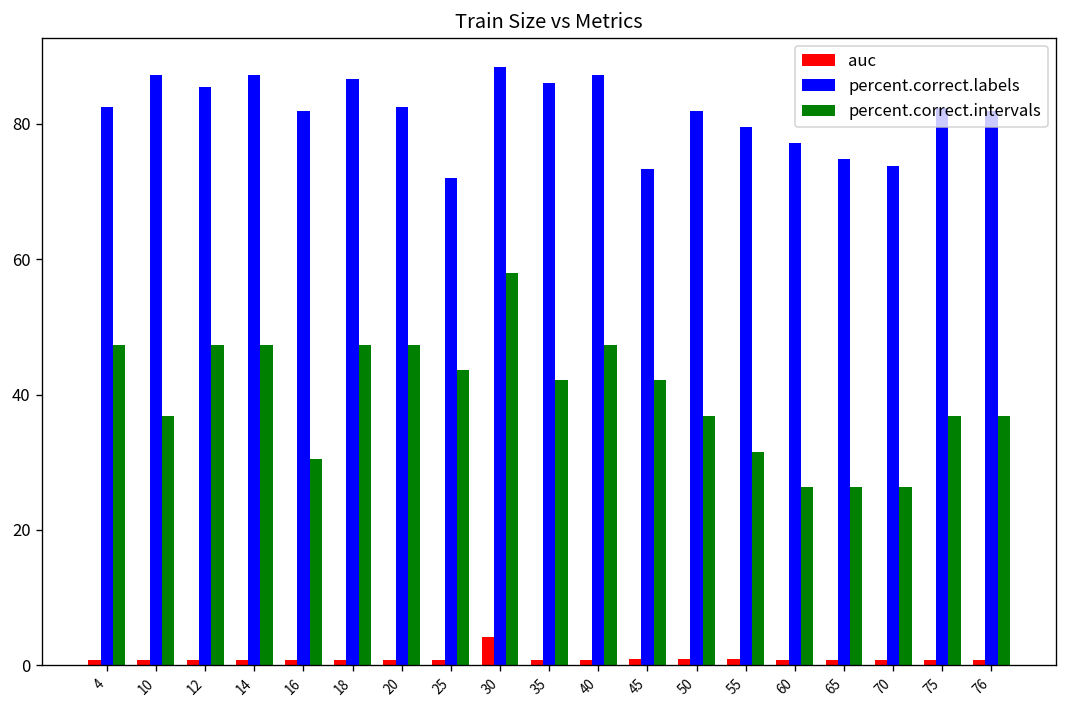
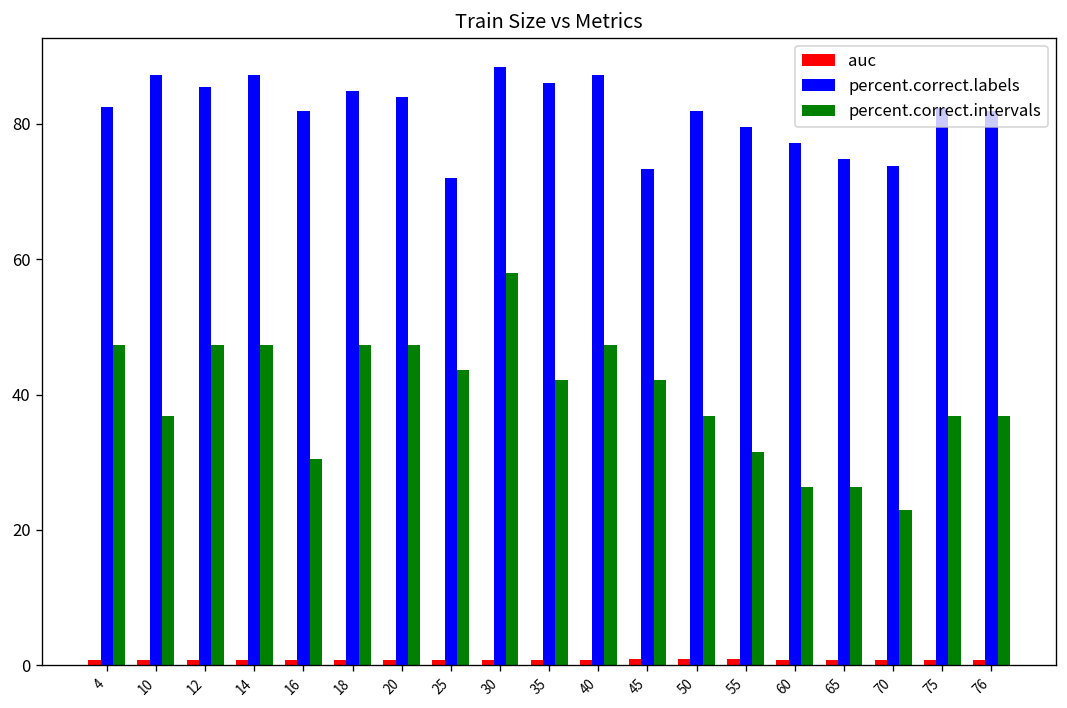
  {
    "auc": {
      "4": 1,
      "10": 1,
      "12": 1,
      "14": 1,
      "16": 1,
      "18": 1,
      "20": 1,
      "25": 1,
-     "30": 4,
+     "30": 1,
      "35": 1,
      "40": 1,
      "45": 1,
      "50": 1,
      "55": 1,
      "60": 1,
      "65": 1,
      "70": 1,
      "75": 1,
      "76": 1
    },
    "percent.correct.labels": {
      "4": 82,
      "10": 87,
      "12": 85,
      "14": 87,
      "16": 82,
-     "18": 87,
-     "20": 82,
+     "18": 85,
+     "20": 84,
      "25": 72,
      "30": 88,
      "35": 86,
      "40": 87,
      "45": 73,
      "50": 82,
      "55": 80,
      "60": 77,
      "65": 75,
      "70": 74
    },
    "percent.correct.intervals": {
      "4": 47,
      "10": 37,
      "12": 47,
      "14": 47,
      "16": 31,
      "18": 47,
      "20": 47,
      "25": 44,
      "30": 58,
      "35": 42,
      "40": 47,
      "45": 42,
      "50": 37,
      "55": 32,
      "60": 26,
      "65": 26,
-     "70": 26,
+     "70": 23,
      "75": 37,
      "76": 37
    }
  }
